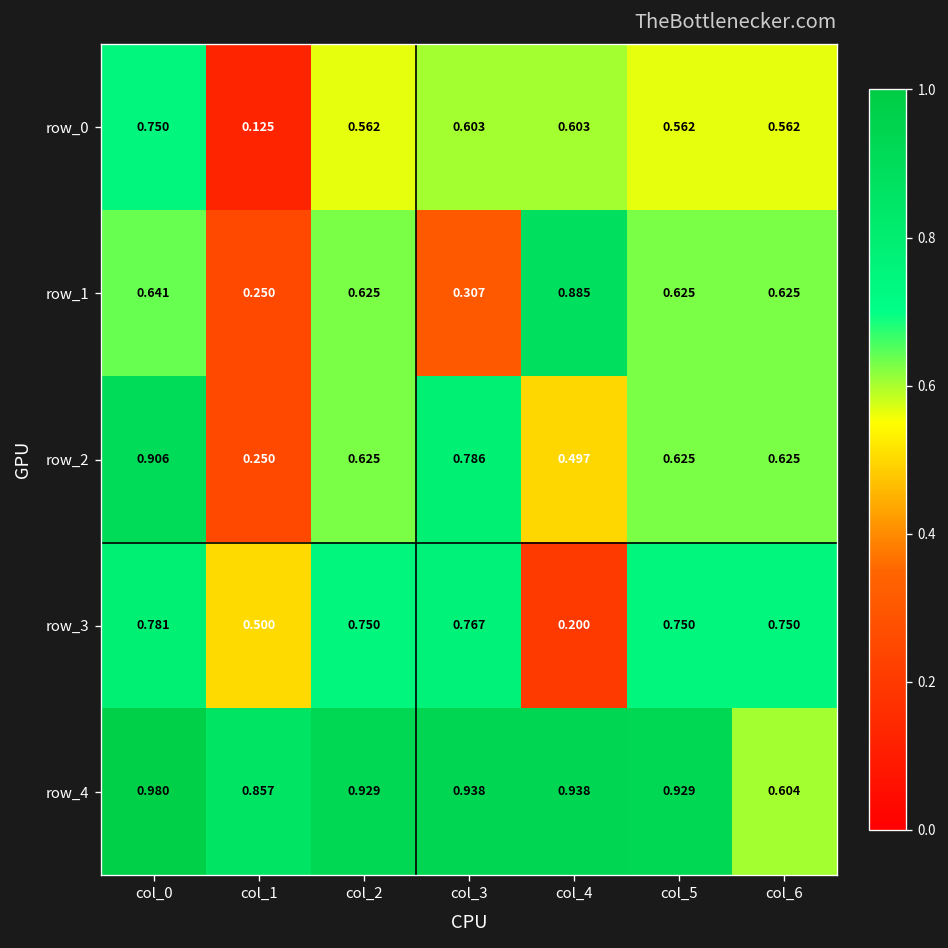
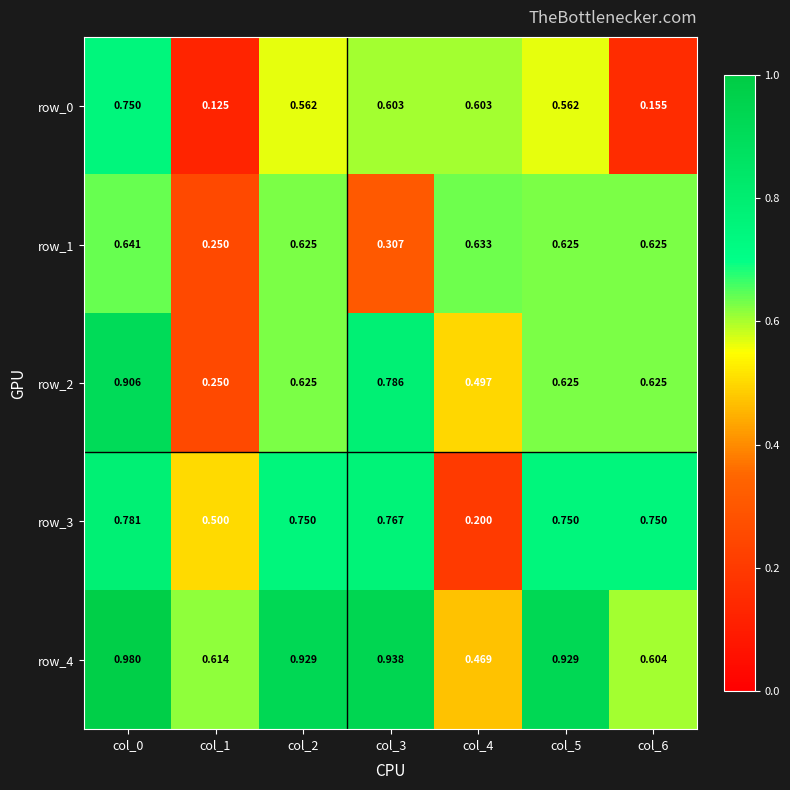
  {
    "row_0": {
      "col_0": 0.750,
      "col_1": 0.125,
      "col_2": 0.562,
      "col_3": 0.603,
      "col_4": 0.603,
      "col_5": 0.562,
-     "col_6": 0.562
+     "col_6": 0.155
    },
    "row_1": {
      "col_0": 0.641,
      "col_1": 0.250,
      "col_2": 0.625,
      "col_3": 0.307,
-     "col_4": 0.885,
+     "col_4": 0.633,
      "col_5": 0.625,
      "col_6": 0.625
    },
    "row_2": {
      "col_0": 0.906,
      "col_1": 0.250,
      "col_2": 0.625,
      "col_3": 0.786,
      "col_4": 0.497,
      "col_5": 0.625,
      "col_6": 0.625
    },
    "row_3": {
      "col_0": 0.781,
      "col_1": 0.500,
      "col_2": 0.750,
      "col_3": 0.767,
      "col_4": 0.200,
      "col_5": 0.750,
      "col_6": 0.750
    },
    "row_4": {
      "col_0": 0.980,
-     "col_1": 0.857,
+     "col_1": 0.614,
      "col_2": 0.929,
      "col_3": 0.938,
-     "col_4": 0.938,
+     "col_4": 0.469,
      "col_5": 0.929,
      "col_6": 0.604
    }
  }
